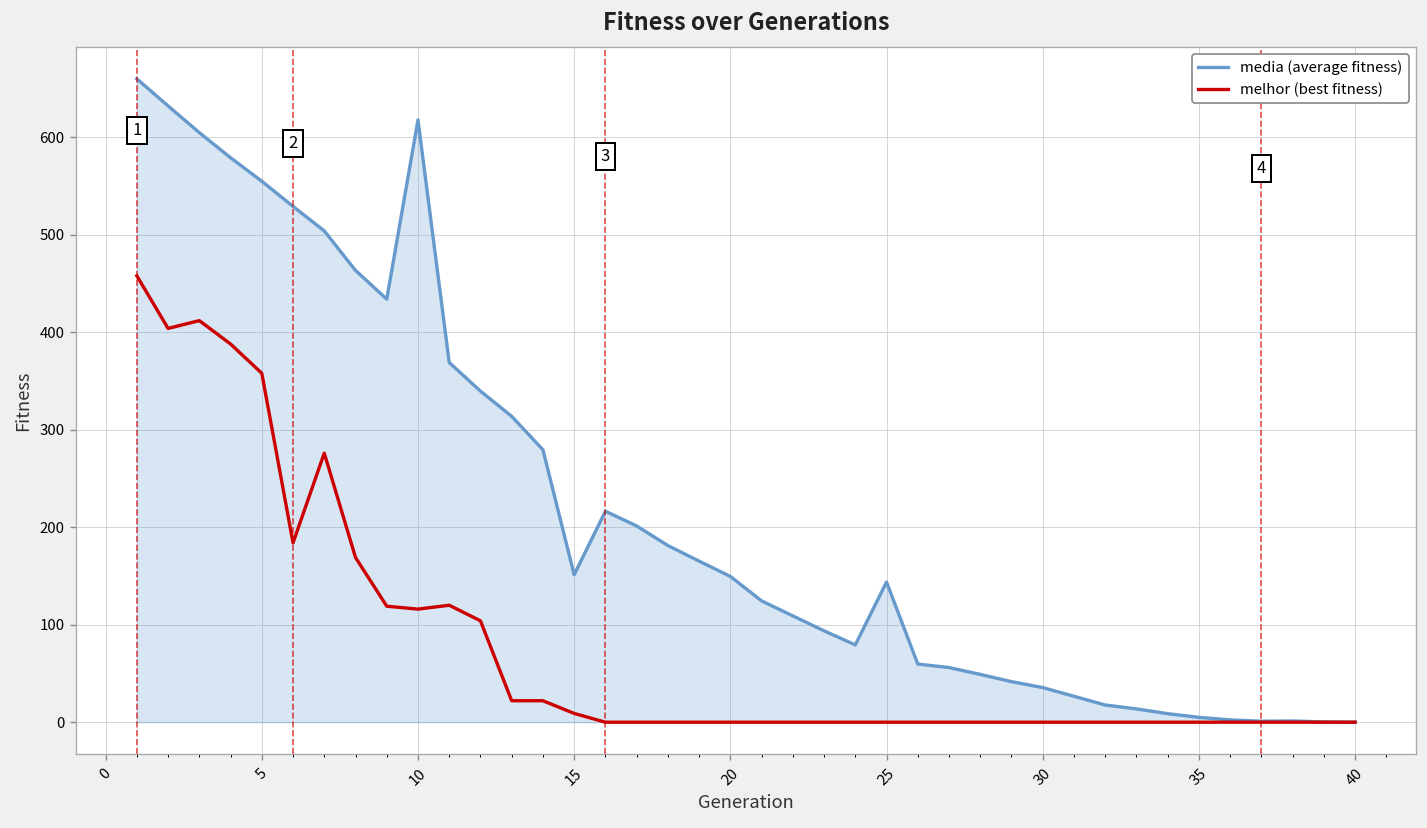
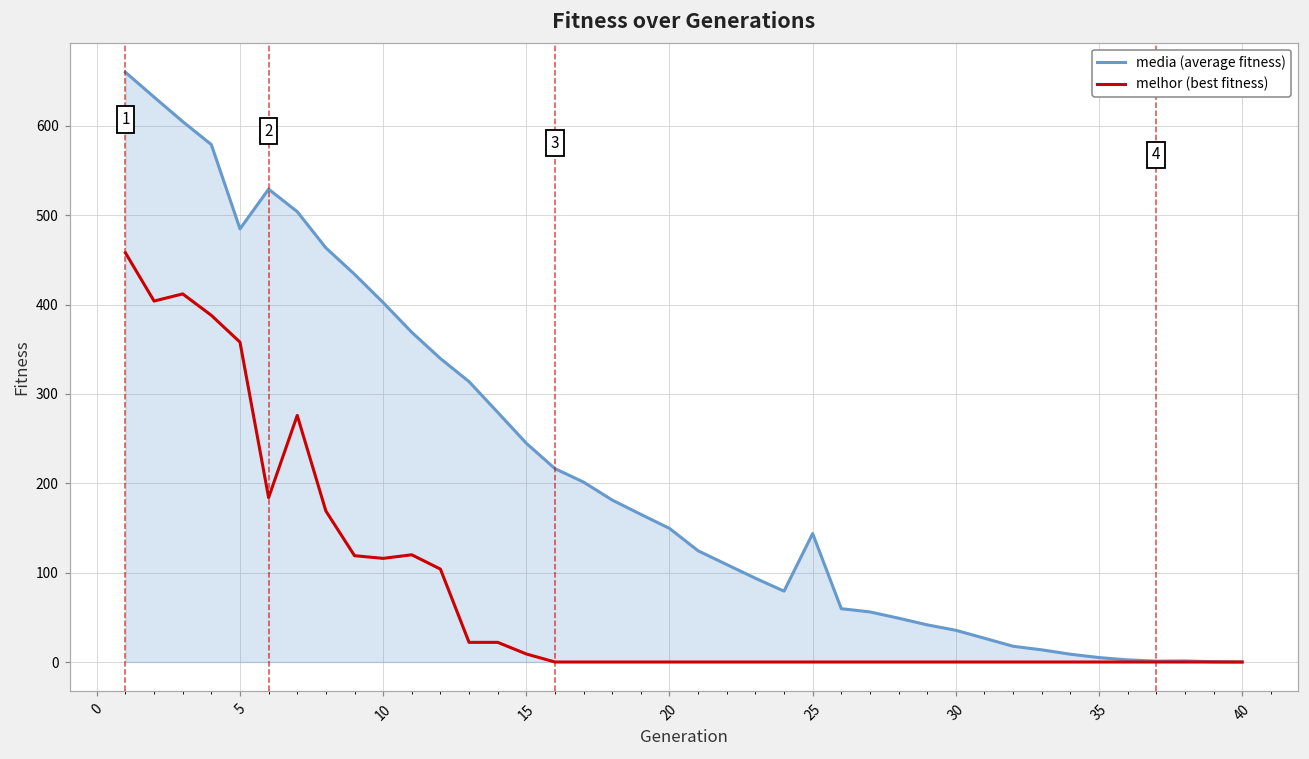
  {
    "media (average fitness)": {
-     "5": 560,
-     "10": 620,
-     "15": 150,
+     "5": 480,
+     "10": 400,
+     "15": 240,
      "20": 150,
      "25": 140,
      "30": 40,
      "35": 0
    },
    "melhor (best fitness)": {
      "5": 360,
      "10": 120,
      "15": 10,
      "20": 0,
      "25": 0,
      "30": 0,
      "35": 0
    }
  }
